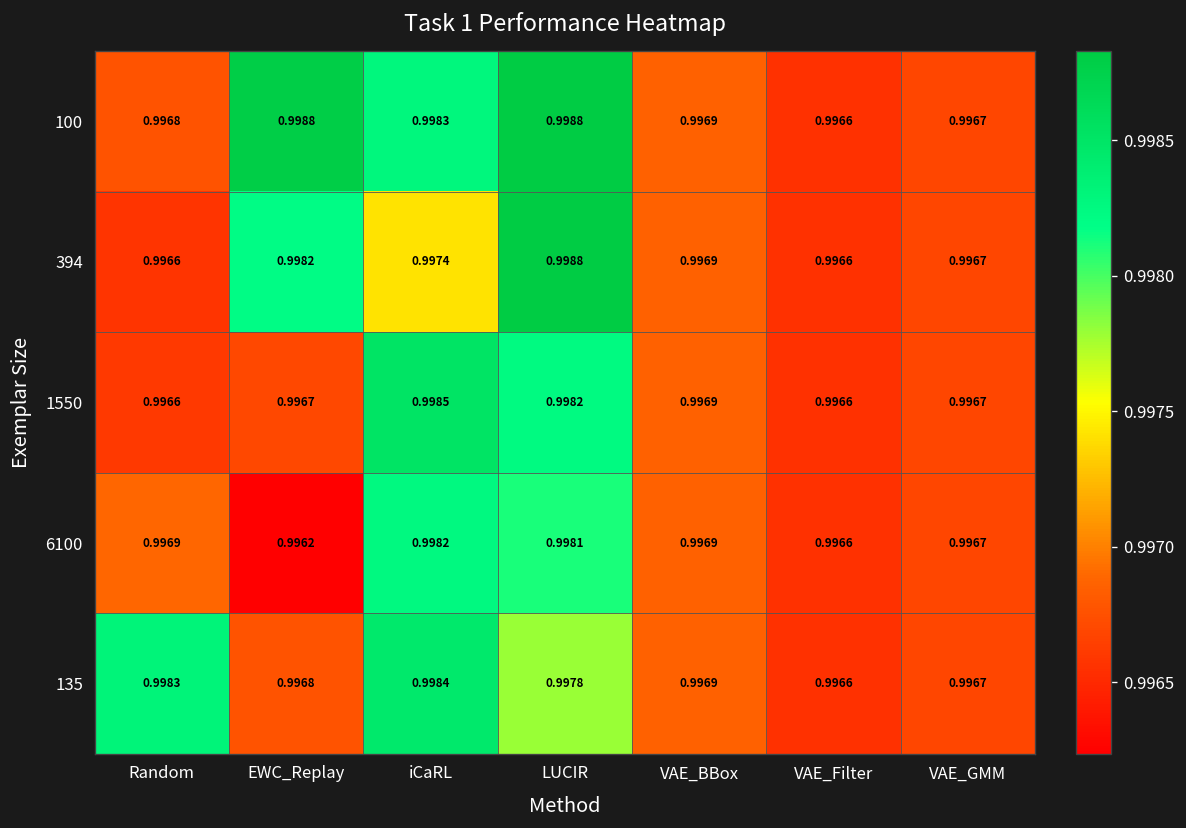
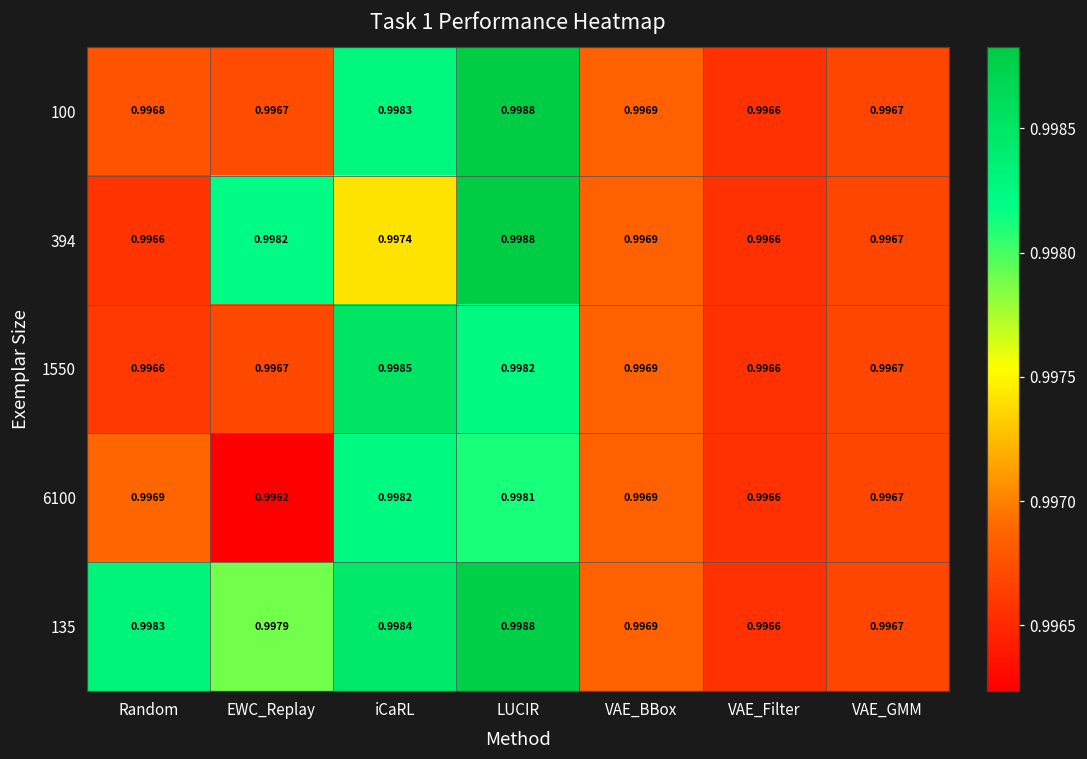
  {
    "100": {
      "Random": 0.9968,
-     "EWC_Replay": 0.9988,
+     "EWC_Replay": 0.9967,
      "iCaRL": 0.9983,
      "LUCIR": 0.9988,
      "VAE_BBox": 0.9969,
      "VAE_Filter": 0.9966,
      "VAE_GMM": 0.9967
    },
    "394": {
      "Random": 0.9966,
      "EWC_Replay": 0.9982,
      "iCaRL": 0.9974,
      "LUCIR": 0.9988,
      "VAE_BBox": 0.9969,
      "VAE_Filter": 0.9966,
      "VAE_GMM": 0.9967
    },
    "1550": {
      "Random": 0.9966,
      "EWC_Replay": 0.9967,
      "iCaRL": 0.9985,
      "LUCIR": 0.9982,
      "VAE_BBox": 0.9969,
      "VAE_Filter": 0.9966,
      "VAE_GMM": 0.9967
    },
    "6100": {
      "Random": 0.9969,
      "EWC_Replay": 0.9962,
      "iCaRL": 0.9982,
      "LUCIR": 0.9981,
      "VAE_BBox": 0.9969,
      "VAE_Filter": 0.9966,
      "VAE_GMM": 0.9967
    },
    "135": {
      "Random": 0.9983,
-     "EWC_Replay": 0.9968,
+     "EWC_Replay": 0.9979,
      "iCaRL": 0.9984,
-     "LUCIR": 0.9978,
+     "LUCIR": 0.9988,
      "VAE_BBox": 0.9969,
      "VAE_Filter": 0.9966,
      "VAE_GMM": 0.9967
    }
  }
